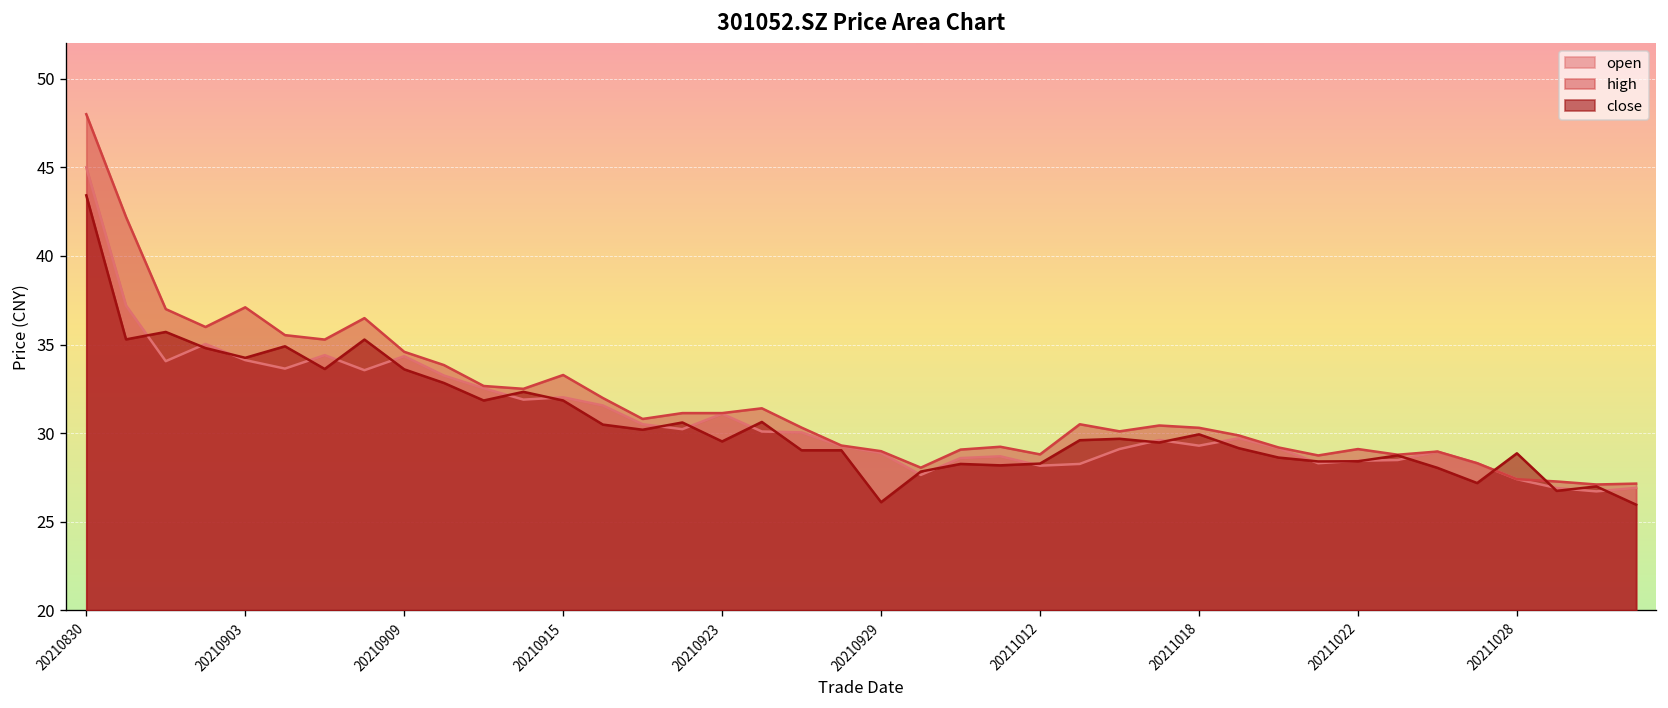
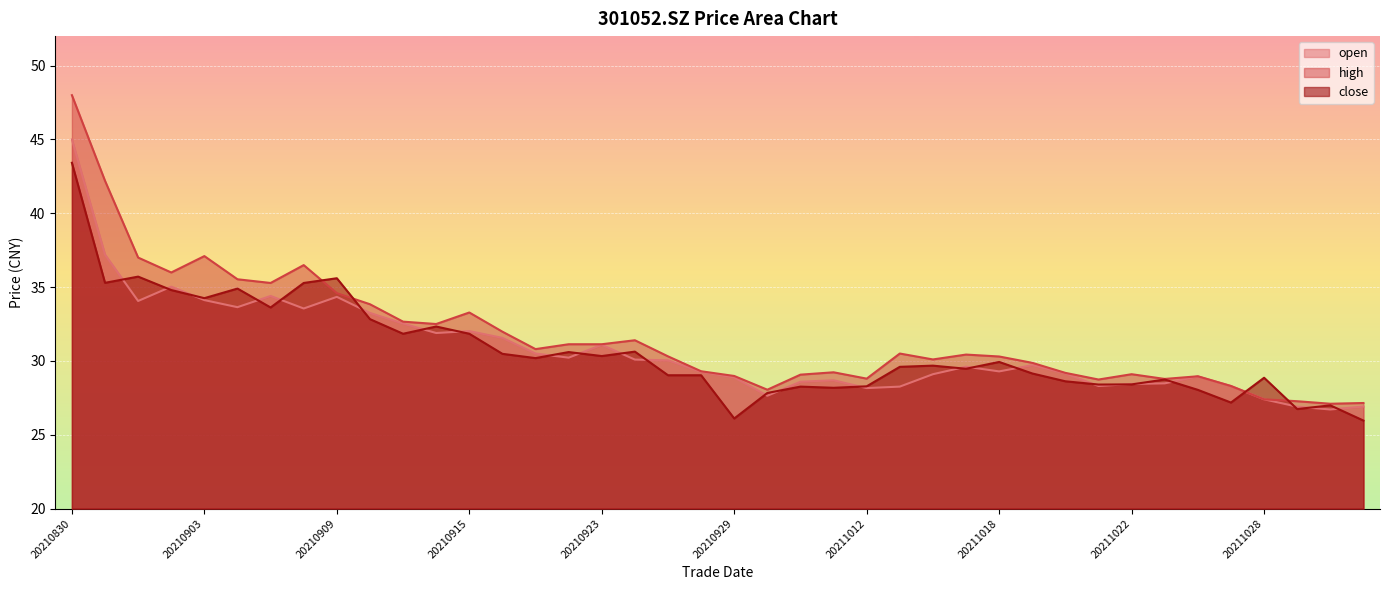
  {
    "close": {
      "20210830": 43.4,
-     "20210909": 33.6,
+     "20210909": 35.6,
      "20210915": 31.8,
-     "20210923": 29.5,
+     "20210923": 30.3,
      "20210929": 26.1,
      "20211018": 29.9,
      "20211028": 28.9
    }
  }
